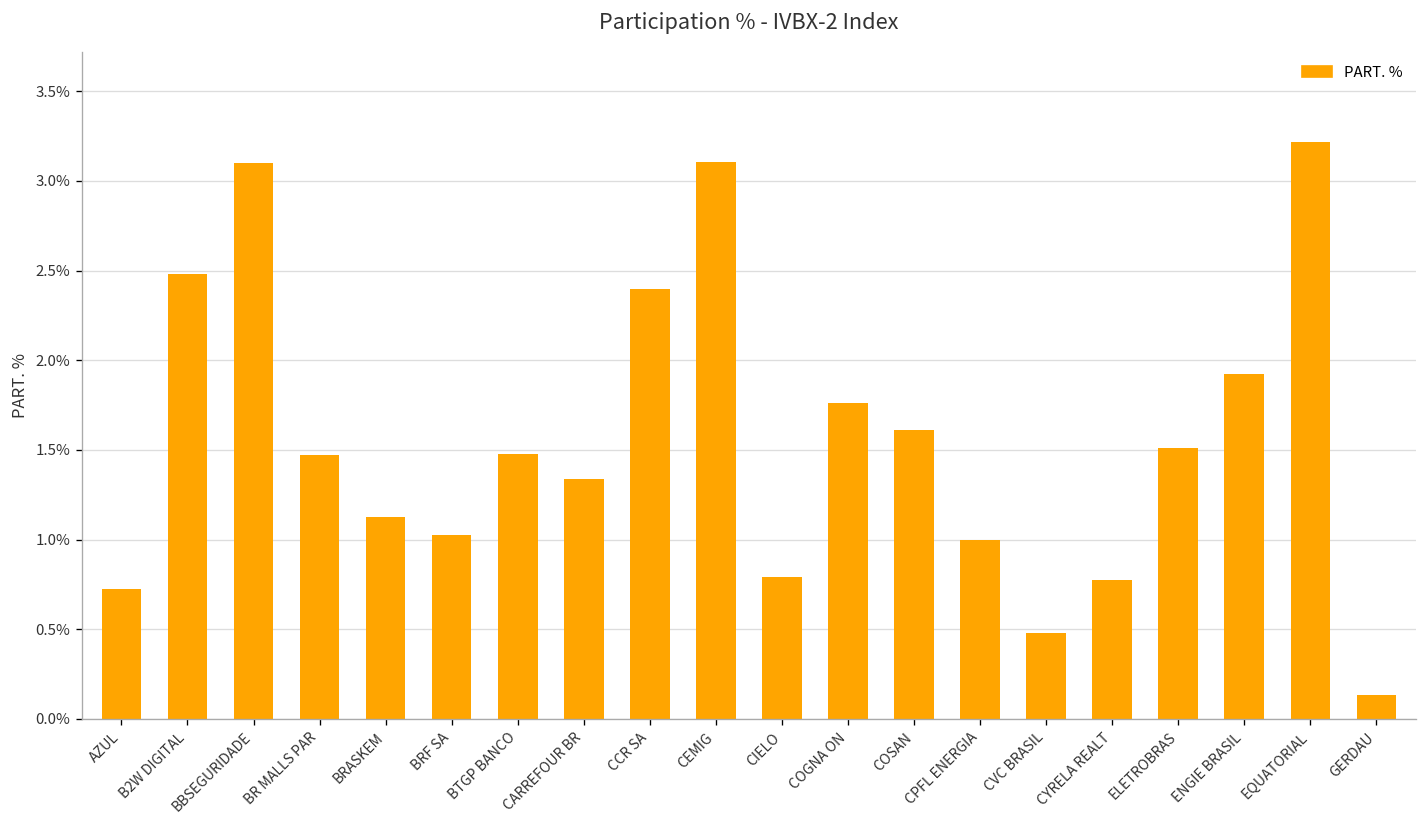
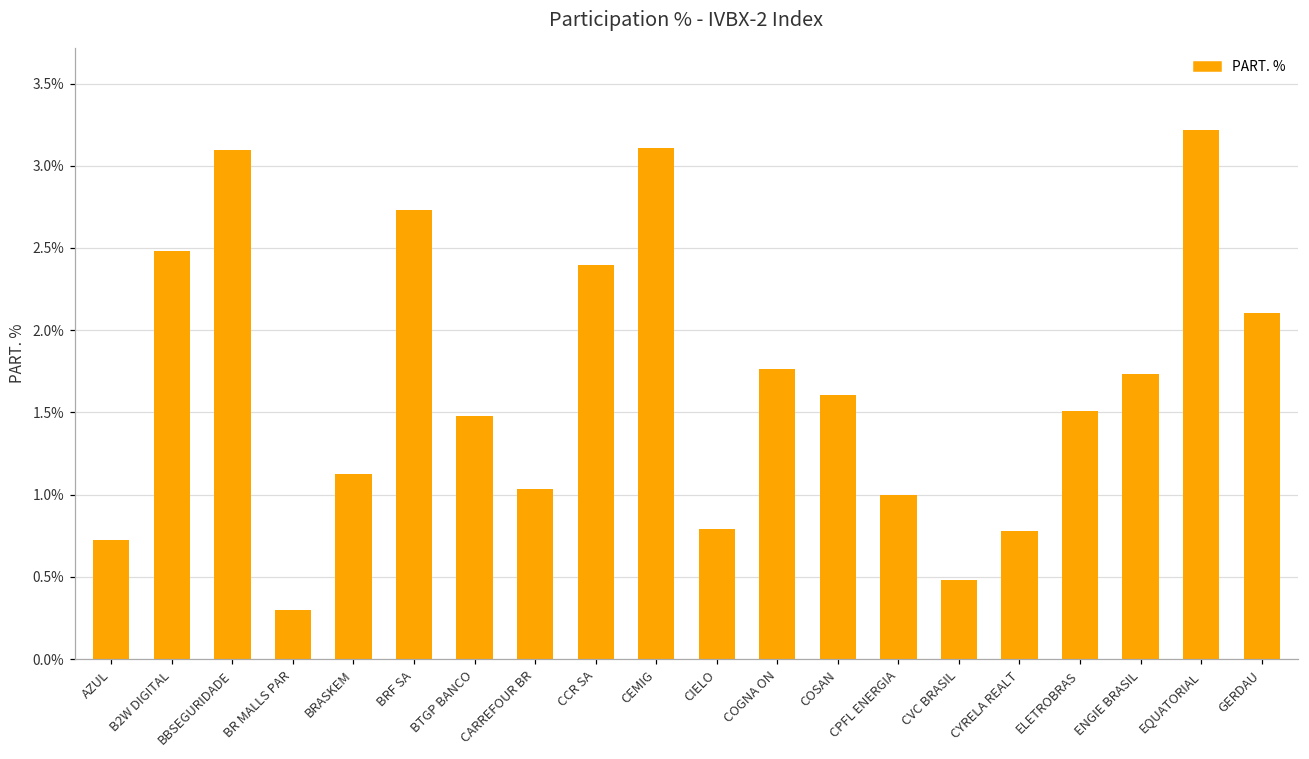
  {
    "AZUL": "0.72%",
    "B2W DIGITAL": "2.48%",
    "BBSEGURIDADE": "3.10%",
-   "BR MALLS PAR": "1.47%",
+   "BR MALLS PAR": "0.30%",
    "BRASKEM": "1.13%",
-   "BRF SA": "1.02%",
+   "BRF SA": "2.73%",
    "BTGP BANCO": "1.48%",
-   "CARREFOUR BR": "1.34%",
+   "CARREFOUR BR": "1.03%",
    "CCR SA": "2.39%",
    "CEMIG": "3.11%",
    "CIELO": "0.79%",
    "COGNA ON": "1.76%",
    "COSAN": "1.61%",
    "CPFL ENERGIA": "1.00%",
    "CVC BRASIL": "0.48%",
    "CYRELA REALT": "0.78%",
    "ELETROBRAS": "1.51%",
-   "ENGIE BRASIL": "1.92%",
+   "ENGIE BRASIL": "1.73%",
    "EQUATORIAL": "3.22%",
-   "GERDAU": "0.14%"
+   "GERDAU": "2.10%"
  }
